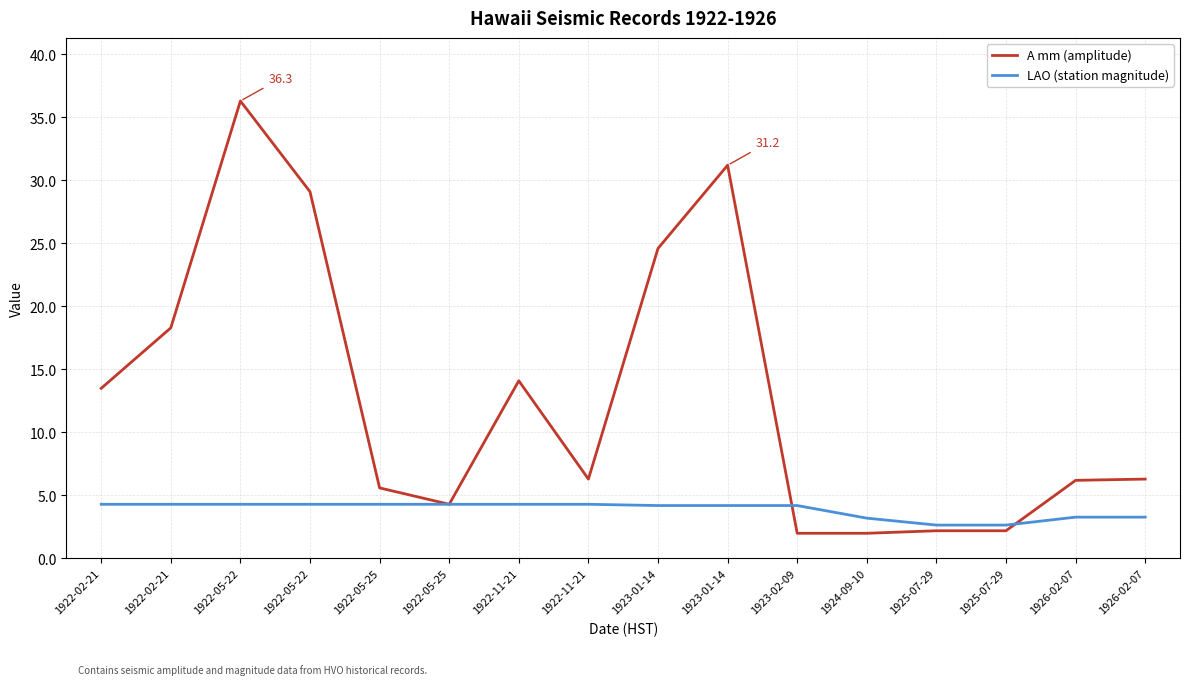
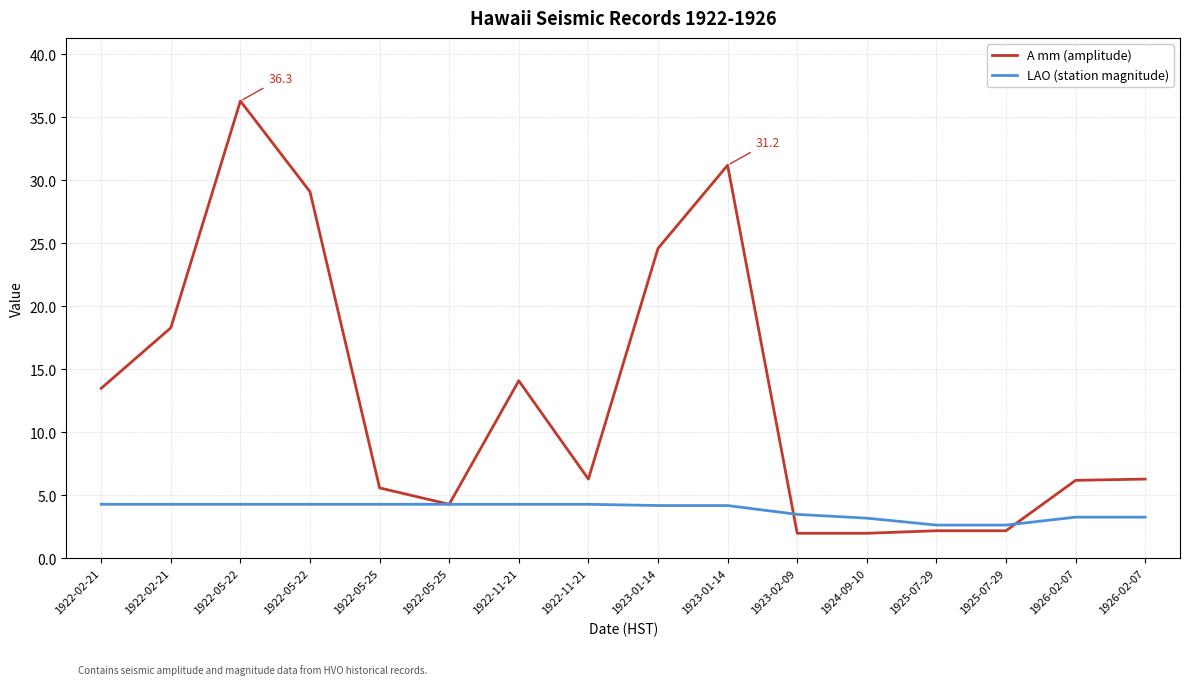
  {
    "A mm (amplitude)": {
      "1923-02-09": 2.0,
      "1924-09-10": 2.0
    },
    "LAO (station magnitude)": {
-     "1923-02-09": 4.2,
+     "1923-02-09": 3.5,
      "1924-09-10": 3.2
    }
  }
